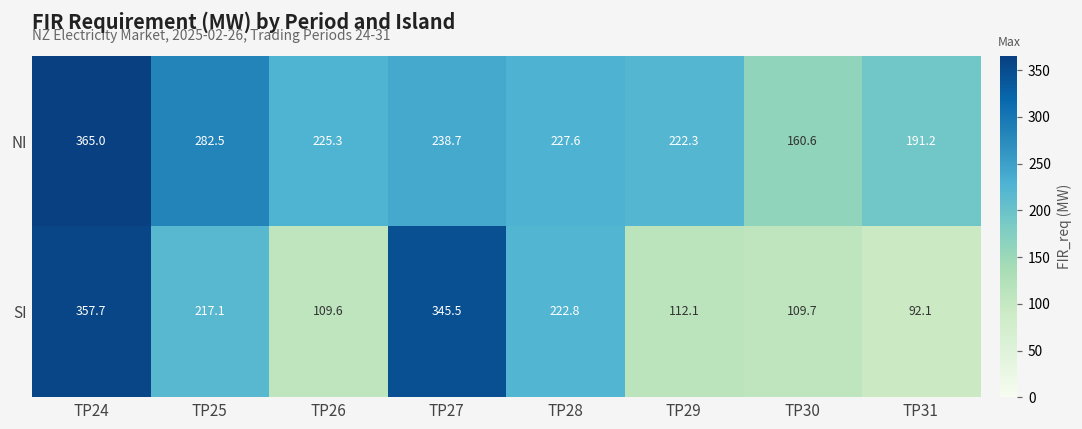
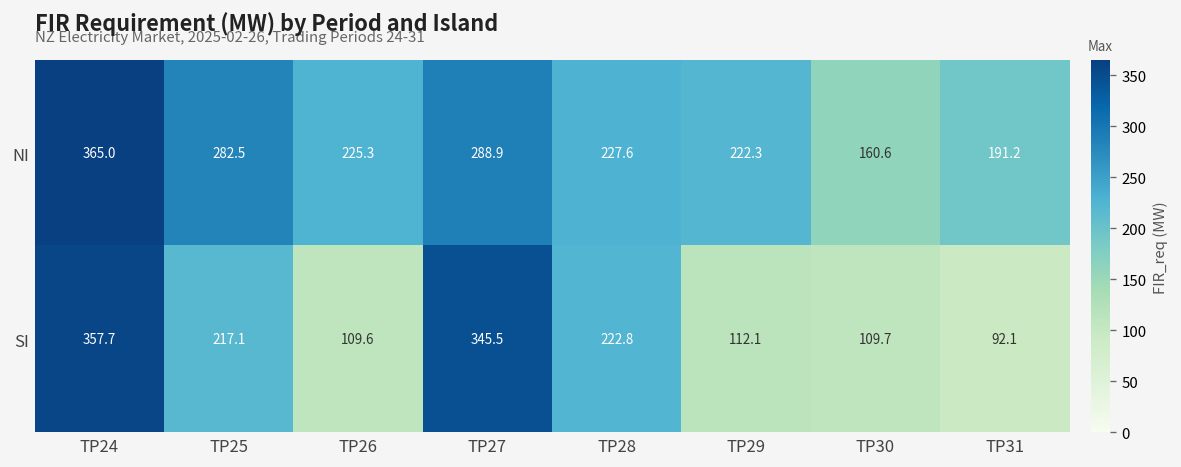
  {
    "NI": {
      "TP24": 365.0,
      "TP25": 282.5,
      "TP26": 225.3,
-     "TP27": 238.7,
+     "TP27": 288.9,
      "TP28": 227.6,
      "TP29": 222.3,
      "TP30": 160.6,
      "TP31": 191.2
    },
    "SI": {
      "TP24": 357.7,
      "TP25": 217.1,
      "TP26": 109.6,
      "TP27": 345.5,
      "TP28": 222.8,
      "TP29": 112.1,
      "TP30": 109.7,
      "TP31": 92.1
    }
  }
